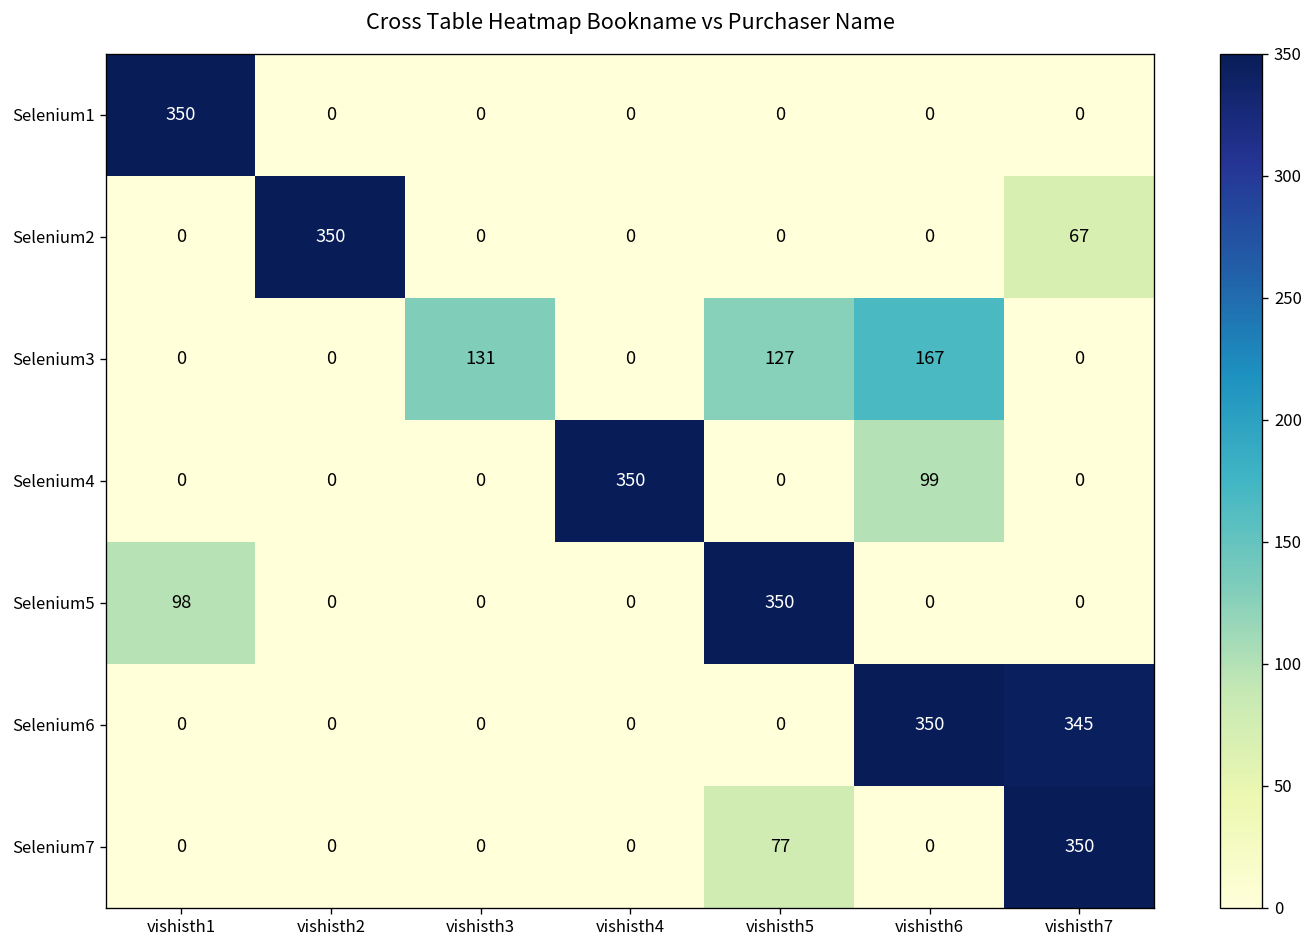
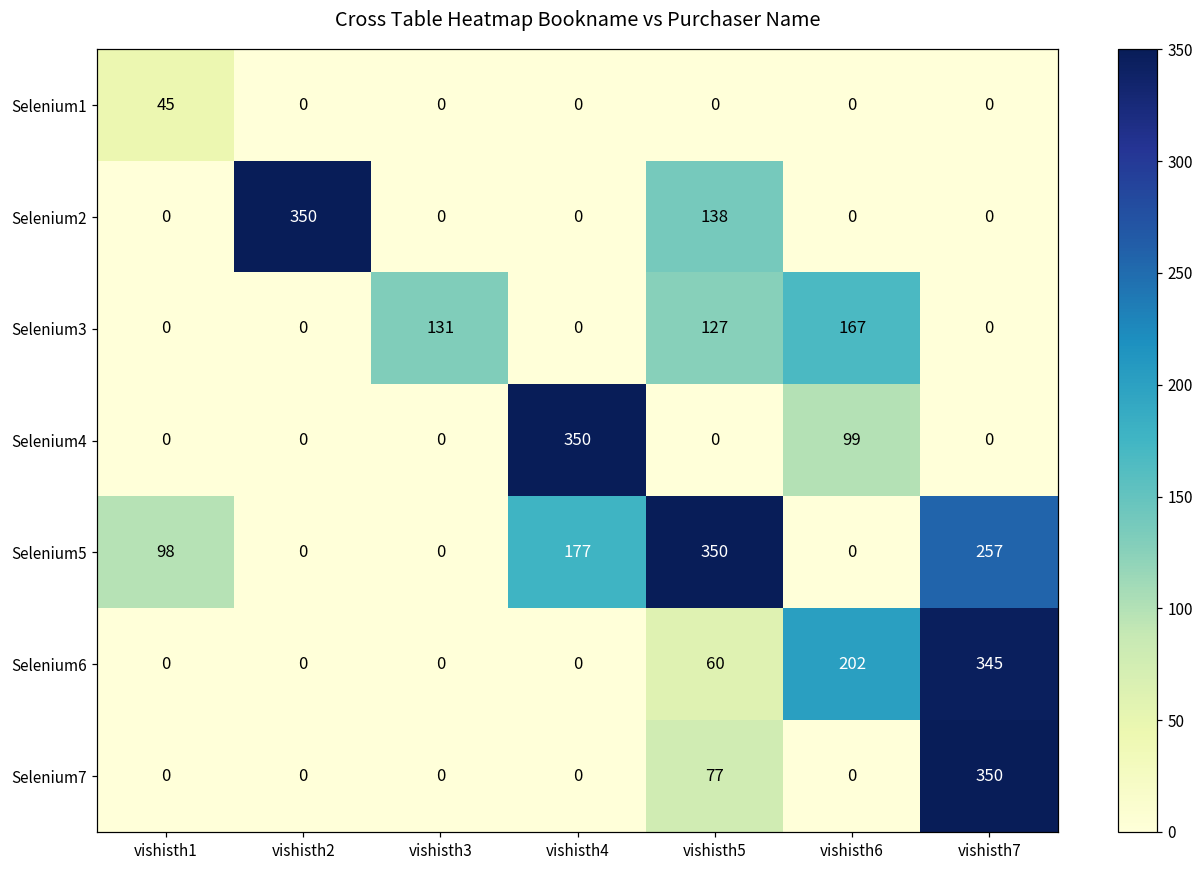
  {
    "Selenium1": {
-     "vishisth1": 350,
+     "vishisth1": 45,
      "vishisth2": 0,
      "vishisth3": 0,
      "vishisth4": 0,
      "vishisth5": 0,
      "vishisth6": 0,
      "vishisth7": 0
    },
    "Selenium2": {
      "vishisth1": 0,
      "vishisth2": 350,
      "vishisth3": 0,
      "vishisth4": 0,
-     "vishisth5": 0,
+     "vishisth5": 138,
      "vishisth6": 0,
-     "vishisth7": 67
+     "vishisth7": 0
    },
    "Selenium3": {
      "vishisth1": 0,
      "vishisth2": 0,
      "vishisth3": 131,
      "vishisth4": 0,
      "vishisth5": 127,
      "vishisth6": 167,
      "vishisth7": 0
    },
    "Selenium4": {
      "vishisth1": 0,
      "vishisth2": 0,
      "vishisth3": 0,
      "vishisth4": 350,
      "vishisth5": 0,
      "vishisth6": 99,
      "vishisth7": 0
    },
    "Selenium5": {
      "vishisth1": 98,
      "vishisth2": 0,
      "vishisth3": 0,
-     "vishisth4": 0,
+     "vishisth4": 177,
      "vishisth5": 350,
      "vishisth6": 0,
-     "vishisth7": 0
+     "vishisth7": 257
    },
    "Selenium6": {
      "vishisth1": 0,
      "vishisth2": 0,
      "vishisth3": 0,
      "vishisth4": 0,
-     "vishisth5": 0,
-     "vishisth6": 350,
+     "vishisth5": 60,
+     "vishisth6": 202,
      "vishisth7": 345
    },
    "Selenium7": {
      "vishisth1": 0,
      "vishisth2": 0,
      "vishisth3": 0,
      "vishisth4": 0,
      "vishisth5": 77,
      "vishisth6": 0,
      "vishisth7": 350
    }
  }
